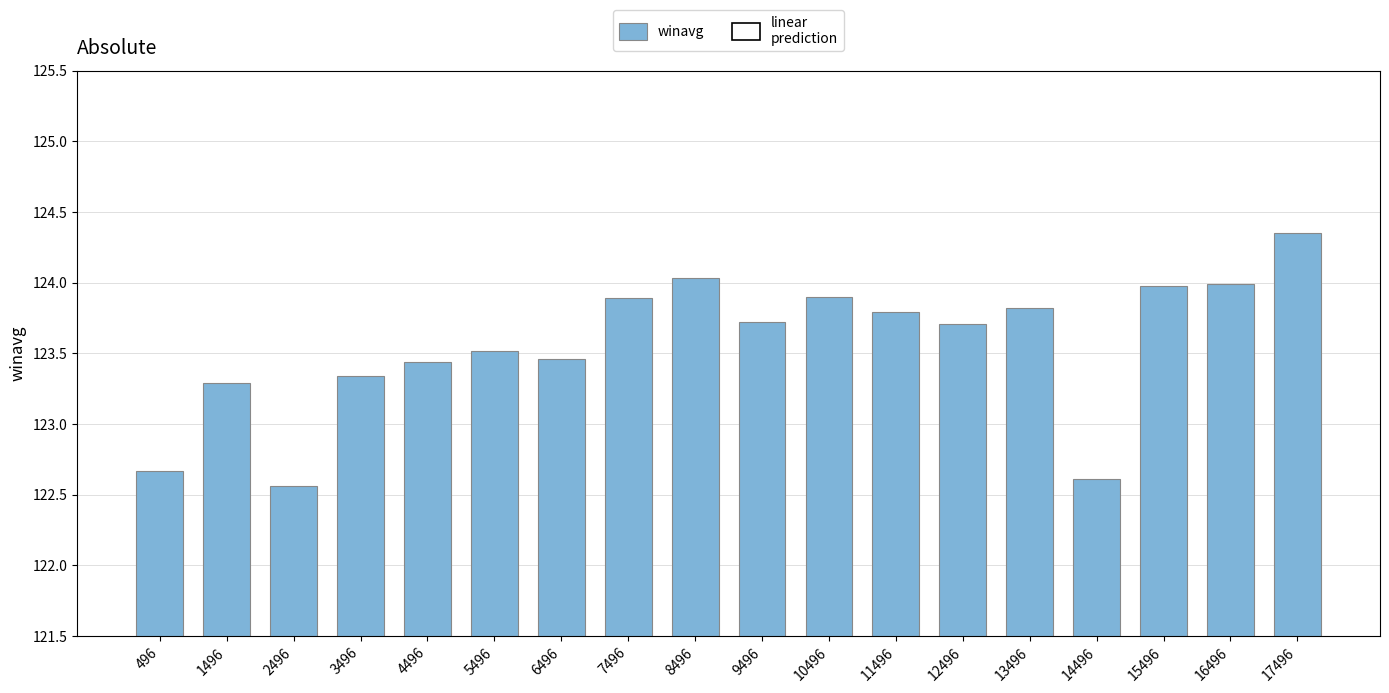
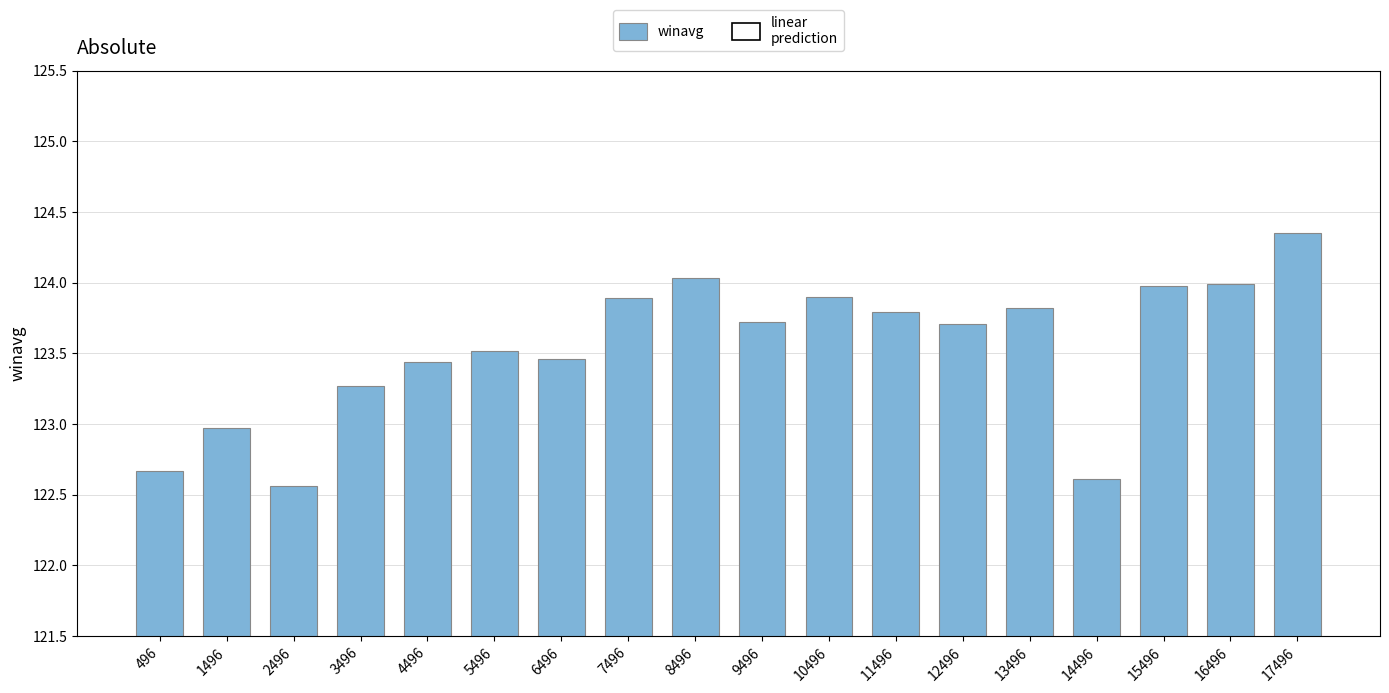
  {
    "496": 122.67,
-   "1496": 123.29,
+   "1496": 122.97,
    "2496": 122.56,
-   "3496": 123.34,
+   "3496": 123.27,
    "4496": 123.44,
    "5496": 123.52,
    "6496": 123.46,
    "7496": 123.89,
    "8496": 124.03,
    "9496": 123.72,
    "10496": 123.90,
    "11496": 123.79,
    "12496": 123.71,
    "13496": 123.82,
    "14496": 122.61,
    "15496": 123.98,
    "16496": 123.99,
    "17496": 124.35
  }
